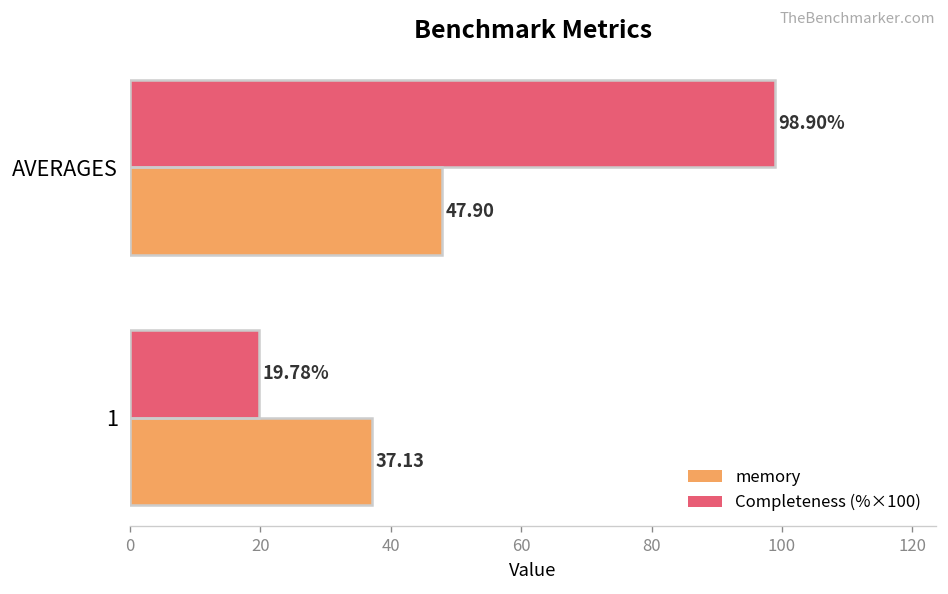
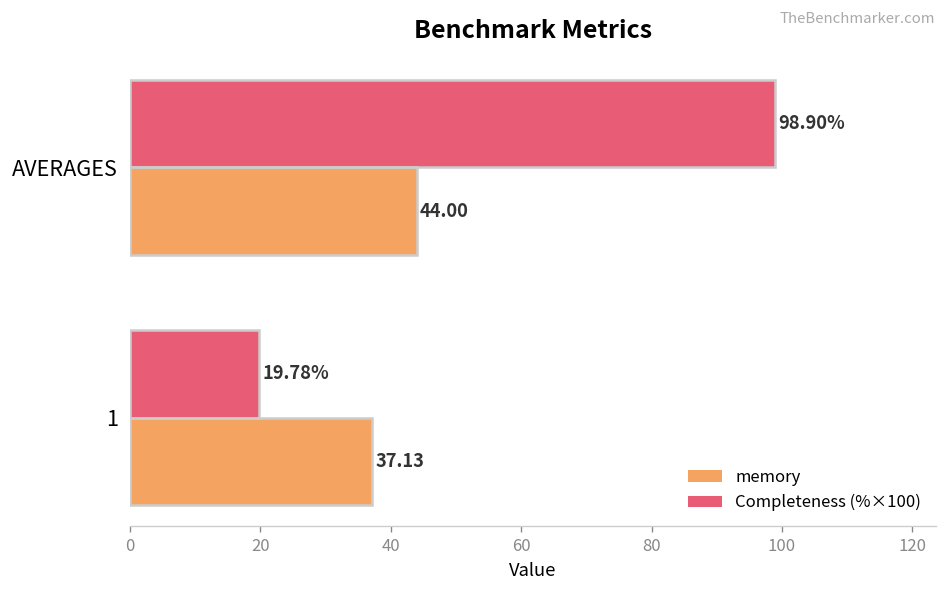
  {
    "memory": {
-     "AVERAGES": "47.90",
+     "AVERAGES": "44.00",
      "1": "37.13"
    },
    "Completeness (%×100)": {
      "AVERAGES": "98.90%",
      "1": "19.78%"
    }
  }
